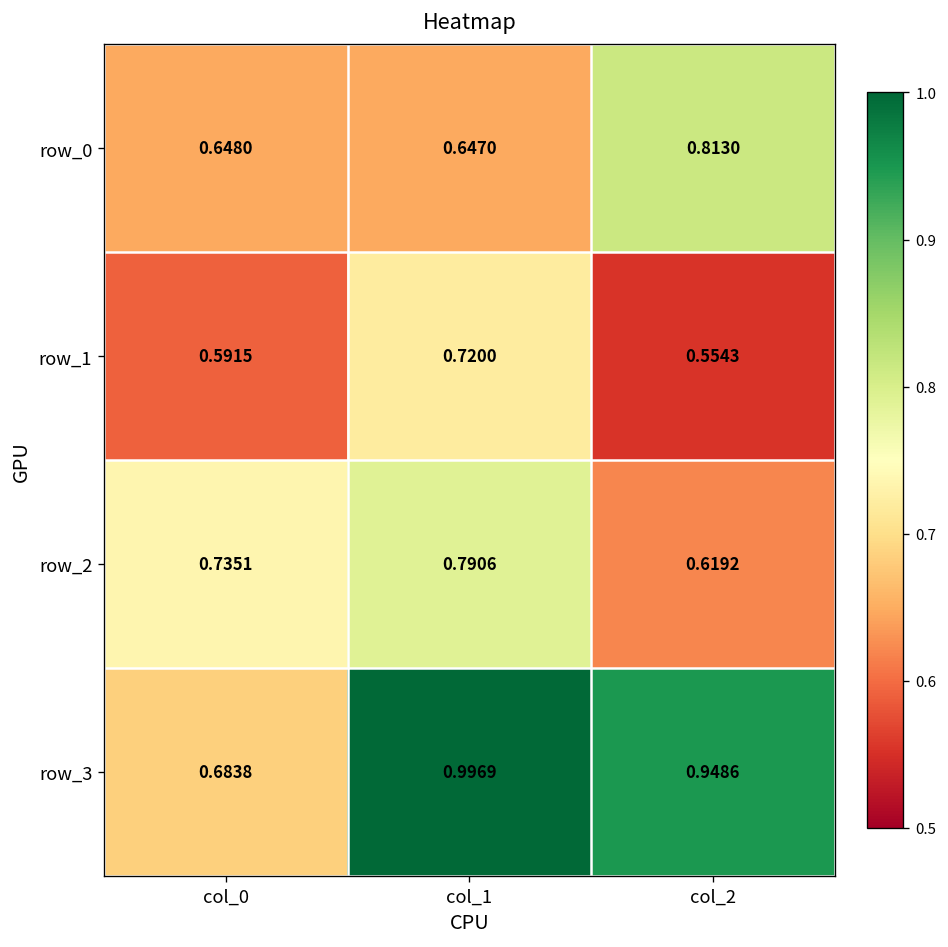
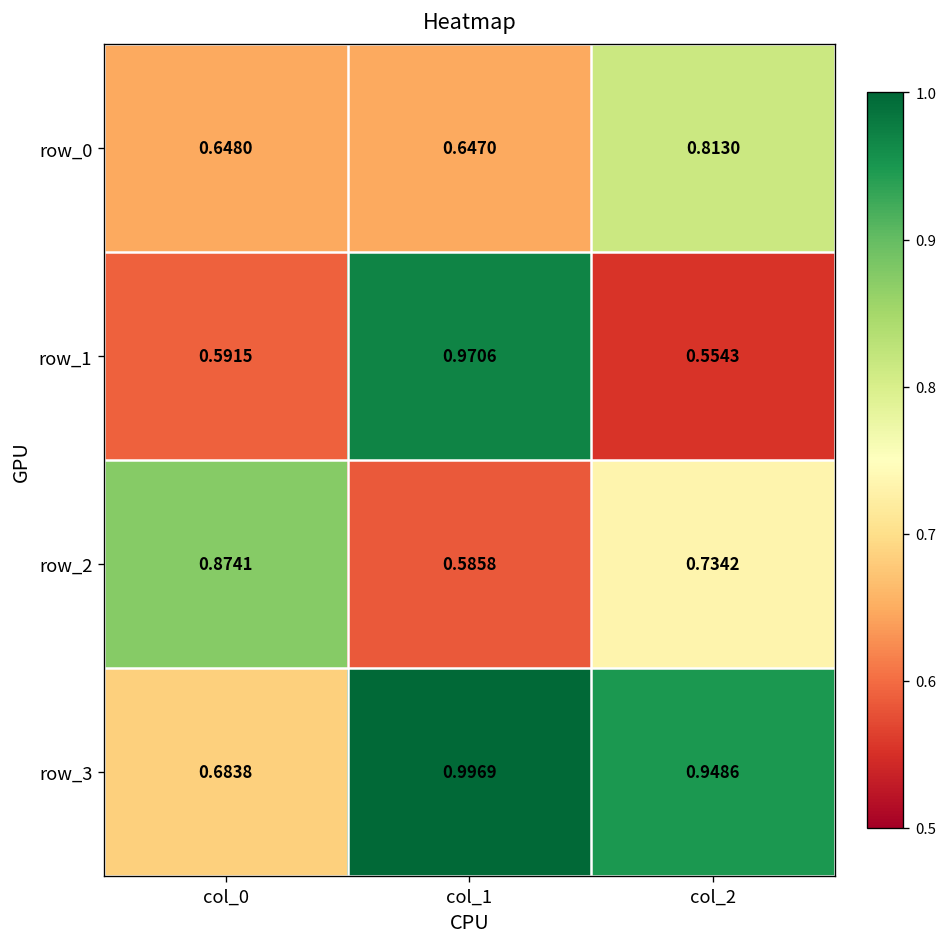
  {
    "row_0": {
      "col_0": 0.6480,
      "col_1": 0.6470,
      "col_2": 0.8130
    },
    "row_1": {
      "col_0": 0.5915,
-     "col_1": 0.7200,
+     "col_1": 0.9706,
      "col_2": 0.5543
    },
    "row_2": {
-     "col_0": 0.7351,
-     "col_1": 0.7906,
-     "col_2": 0.6192
+     "col_0": 0.8741,
+     "col_1": 0.5858,
+     "col_2": 0.7342
    },
    "row_3": {
      "col_0": 0.6838,
      "col_1": 0.9969,
      "col_2": 0.9486
    }
  }
